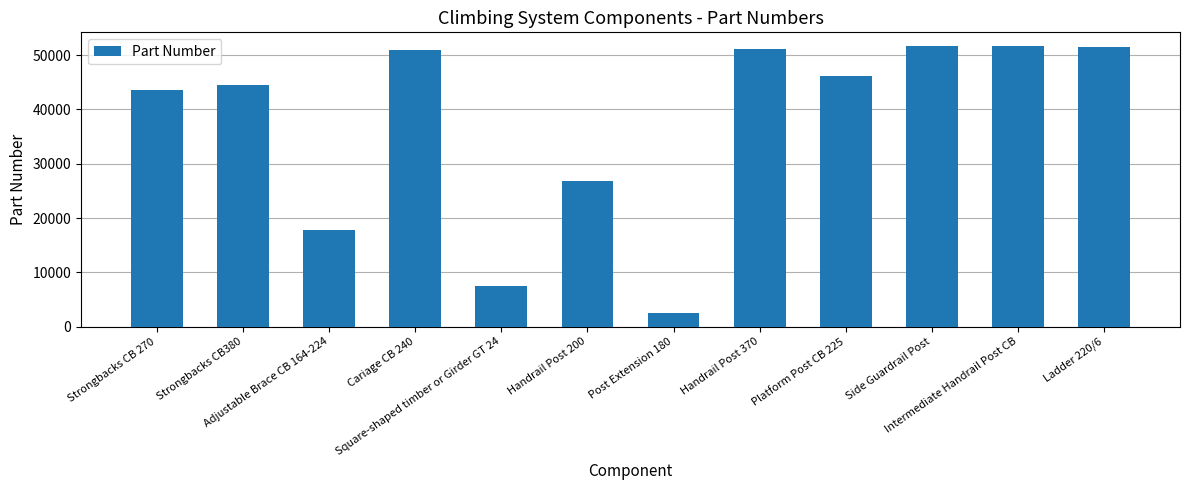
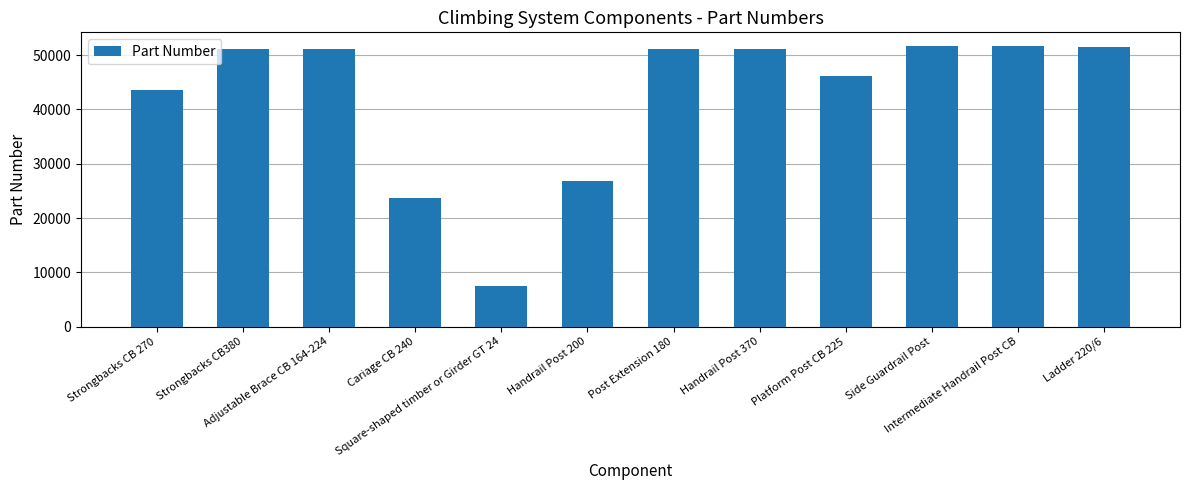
  {
    "Strongbacks CB 270": 44000,
-   "Strongbacks CB380": 44000,
-   "Adjustable Brace CB 164-224": 18000,
-   "Cariage CB 240": 51000,
+   "Strongbacks CB380": 51000,
+   "Adjustable Brace CB 164-224": 51000,
+   "Cariage CB 240": 24000,
    "Square-shaped timber or Girder GT 24": 7000,
    "Handrail Post 200": 27000,
-   "Post Extension 180": 3000,
+   "Post Extension 180": 51000,
    "Handrail Post 370": 51000,
    "Platform Post CB 225": 46000,
    "Side Guardrail Post": 52000,
    "Intermediate Handrail Post CB": 52000,
    "Ladder 220/6": 51000
  }
